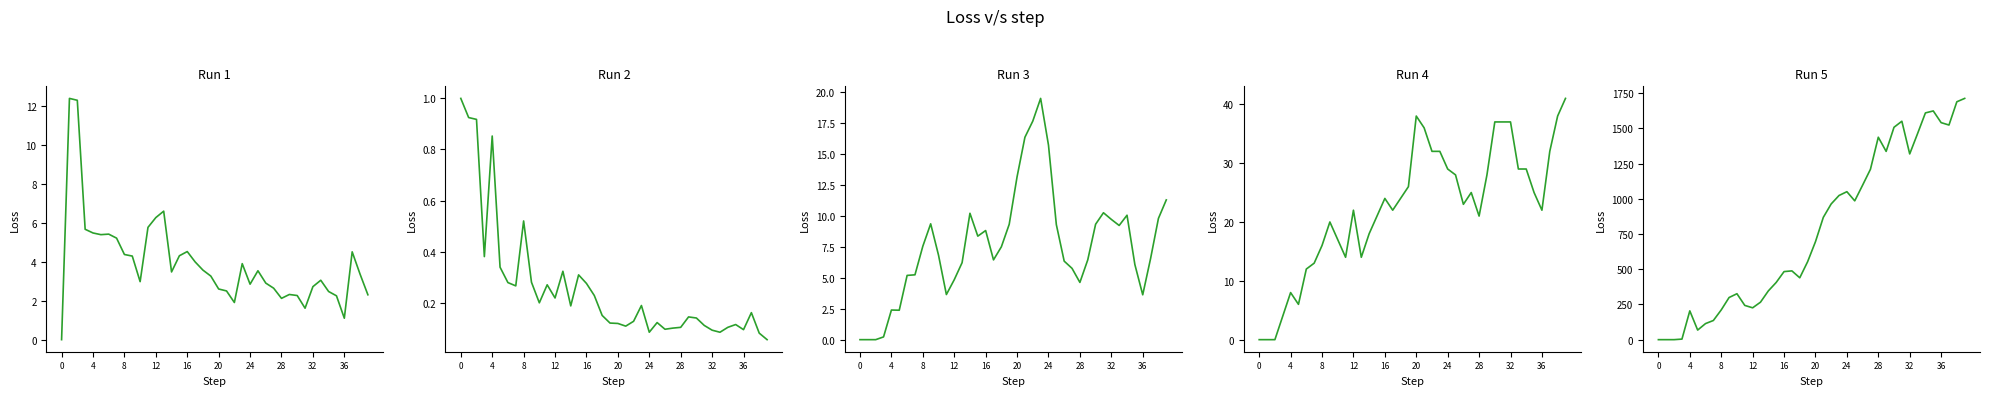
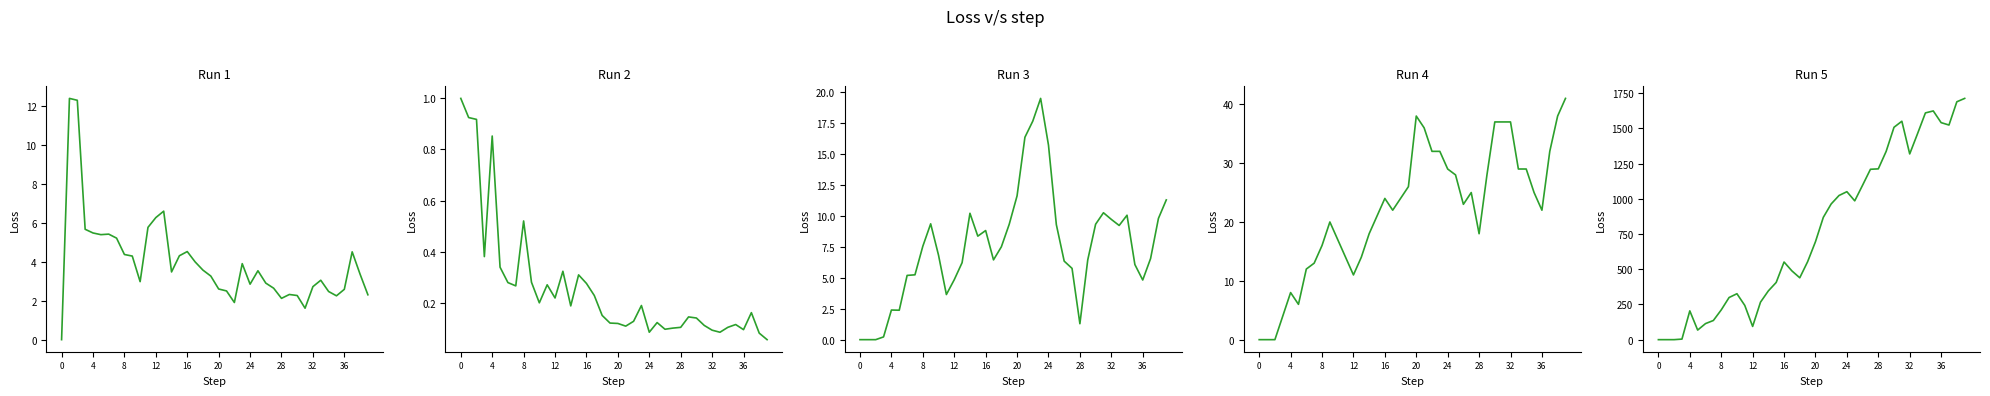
  {
    "Run 1": {
      "0": 0.0,
      "4": 5.5,
      "8": 4.4,
      "12": 6.3,
      "16": 4.5,
      "20": 2.6,
      "24": 2.8,
      "28": 2.1,
      "32": 2.7,
-     "36": 1.1
+     "36": 2.6
    },
    "Run 2": {
      "0": 1.00,
      "4": 0.85,
      "8": 0.52,
      "12": 0.22,
      "16": 0.28,
      "20": 0.12,
      "24": 0.08,
      "28": 0.10,
      "32": 0.09,
      "36": 0.09
    },
    "Run 3": {
      "0": 0.0,
      "4": 2.4,
      "8": 7.5,
      "12": 4.8,
      "16": 8.8,
-     "20": 13.1,
+     "20": 11.6,
      "24": 15.7,
-     "28": 4.6,
+     "28": 1.3,
      "32": 9.7,
-     "36": 3.6
+     "36": 4.8
    },
    "Run 4": {
      "0": 0,
      "4": 8,
      "8": 16,
-     "12": 22,
+     "12": 11,
      "16": 24,
      "20": 38,
      "24": 29,
-     "28": 21,
+     "28": 18,
      "32": 37,
      "36": 22
    },
    "Run 5": {
      "0": 0,
      "4": 200,
      "8": 210,
-     "12": 230,
-     "16": 480,
+     "12": 90,
+     "16": 550,
      "20": 700,
      "24": 1050,
-     "28": 1440,
+     "28": 1210,
      "32": 1320,
      "36": 1540
    }
  }
